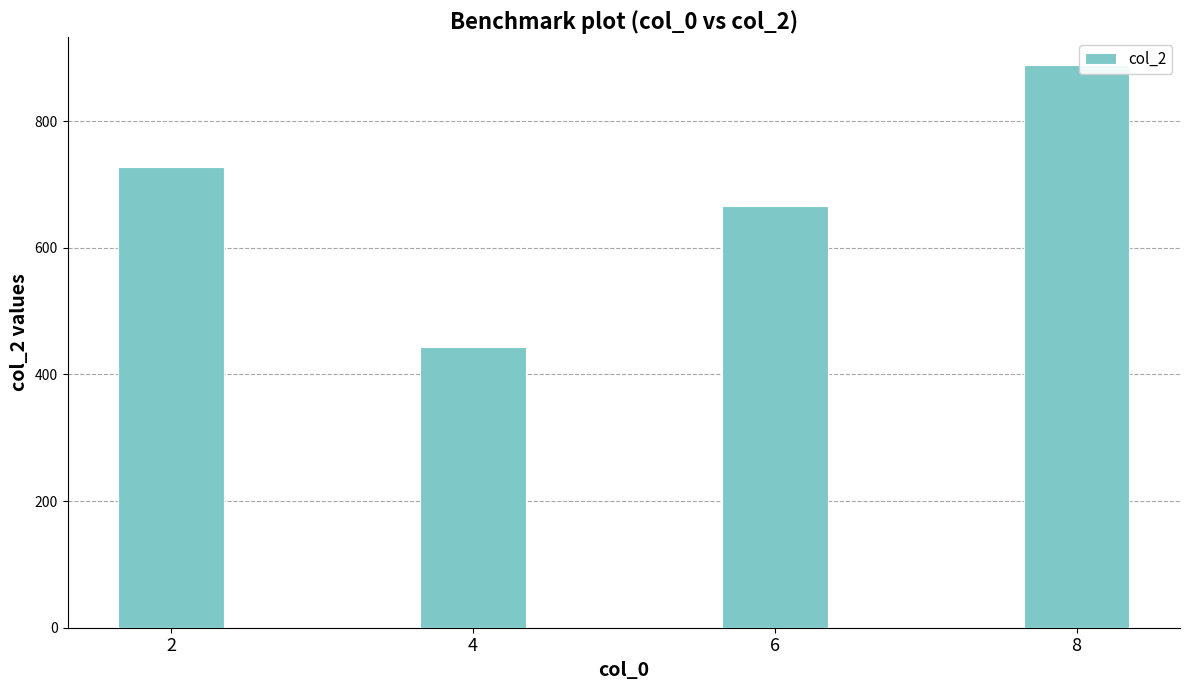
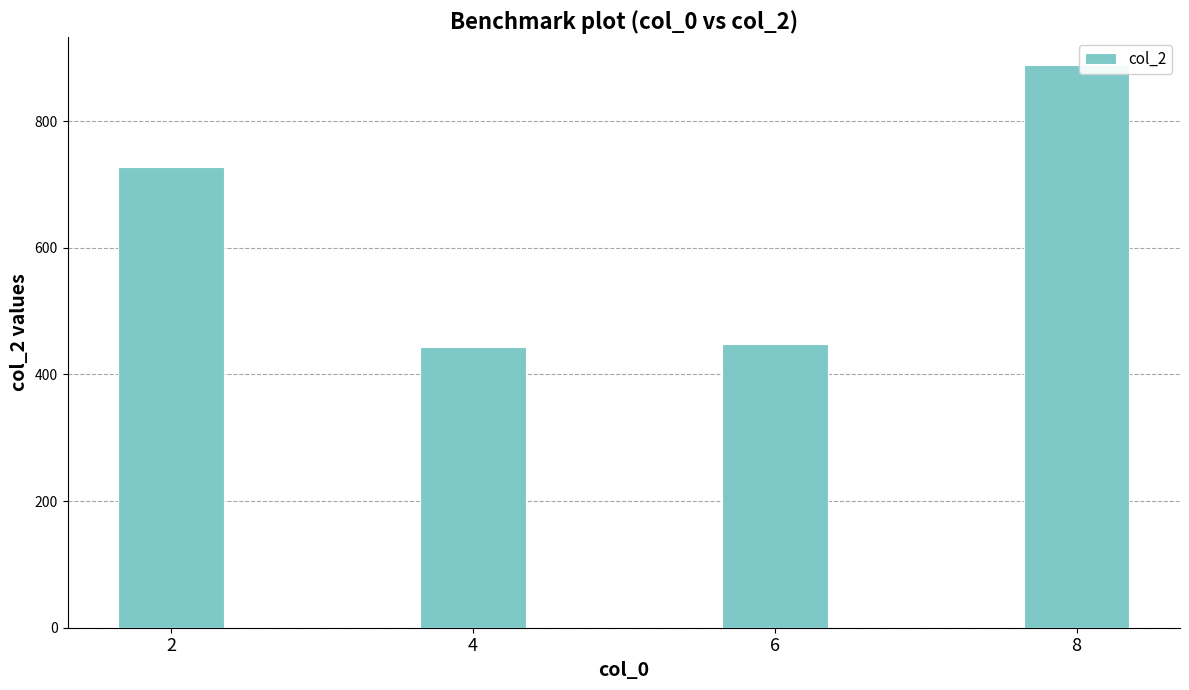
  {
    "2": 730,
    "4": 440,
-   "6": 670,
+   "6": 450,
    "8": 890
  }
